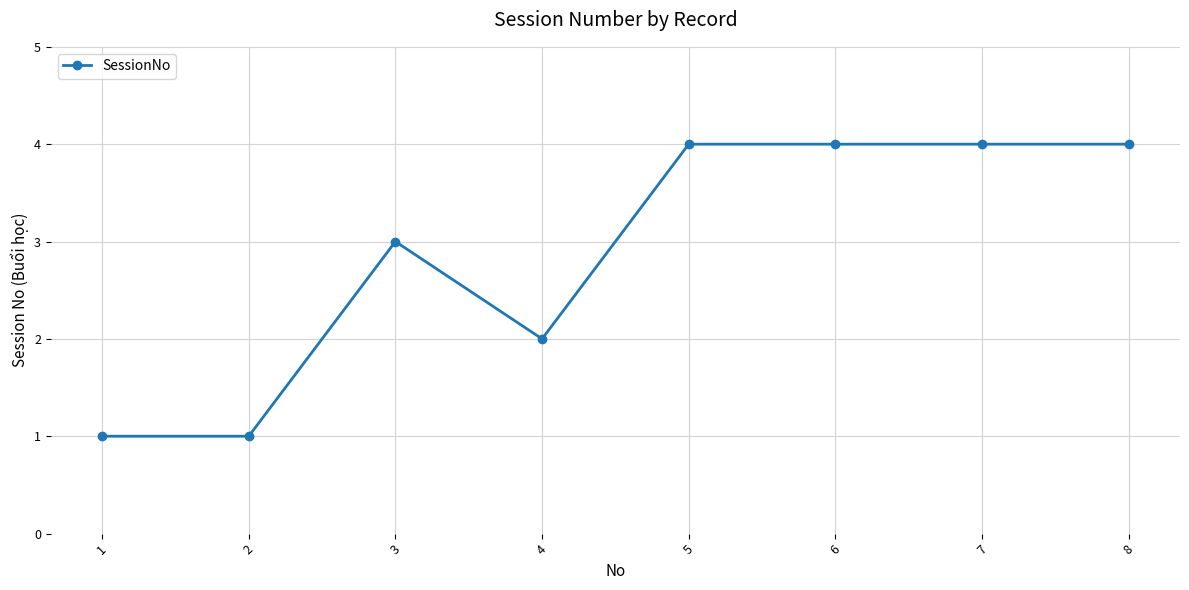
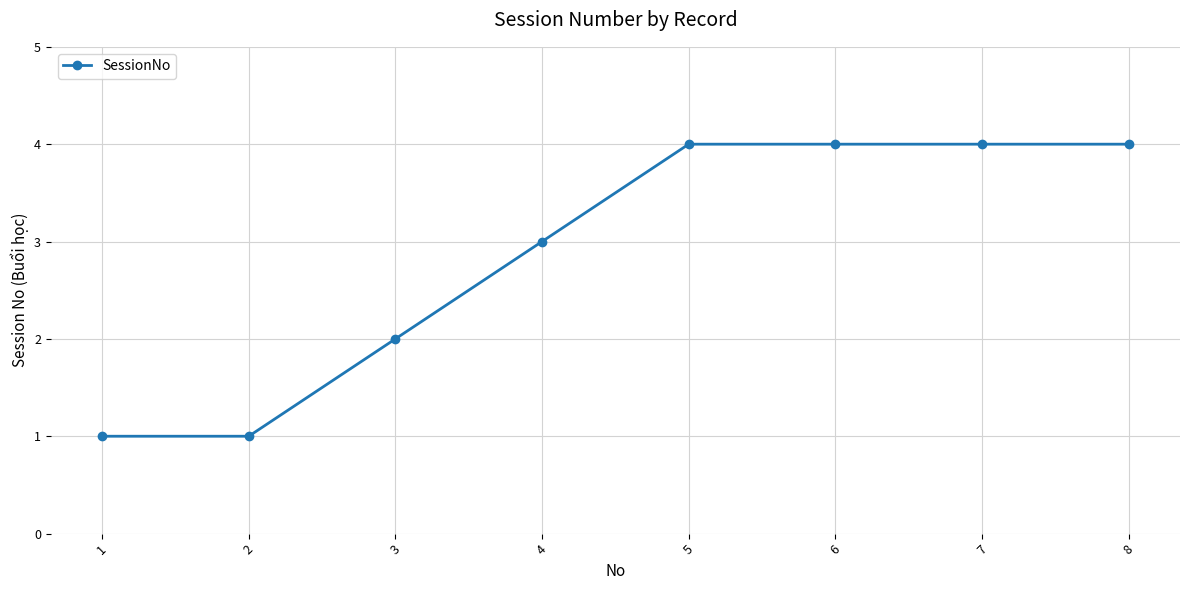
  {
    "1": 1,
    "2": 1,
-   "3": 3,
-   "4": 2,
+   "3": 2,
+   "4": 3,
    "5": 4,
    "6": 4,
    "7": 4,
    "8": 4
  }
